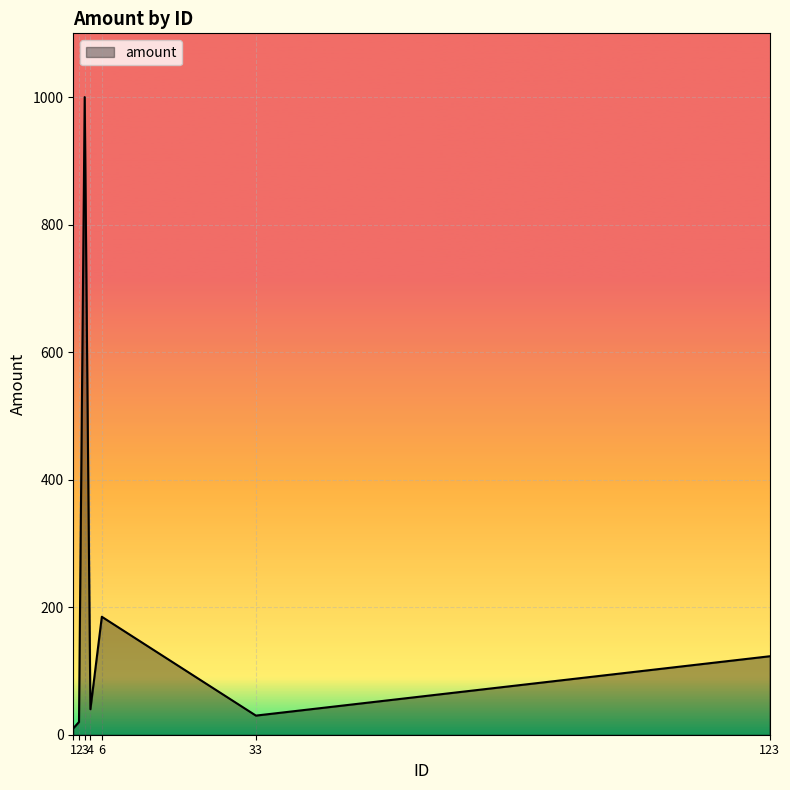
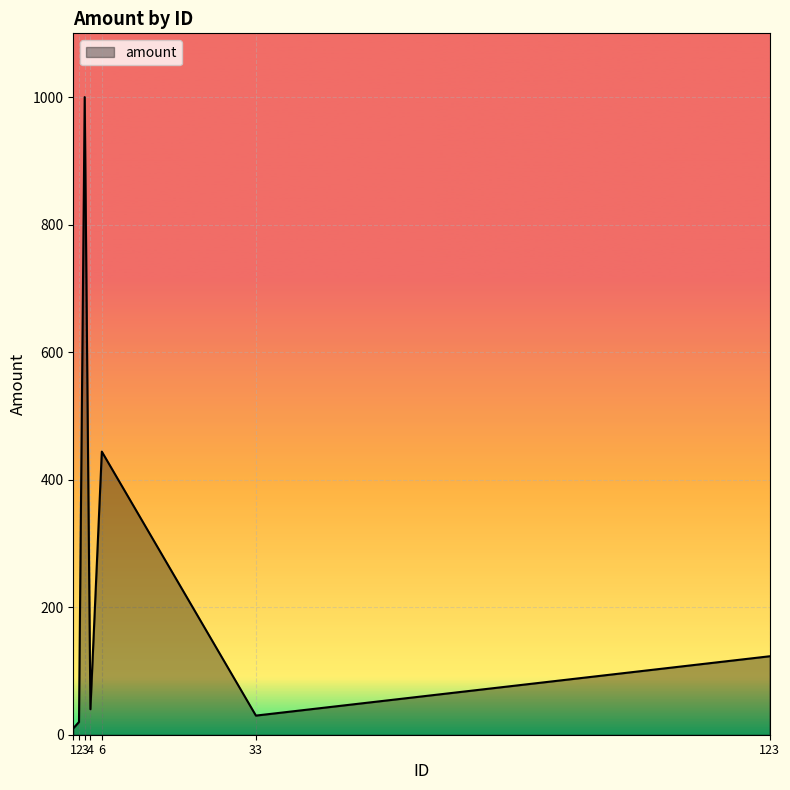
  {
-   "6": 190,
+   "6": 440,
    "33": 30,
    "123": 120
  }
